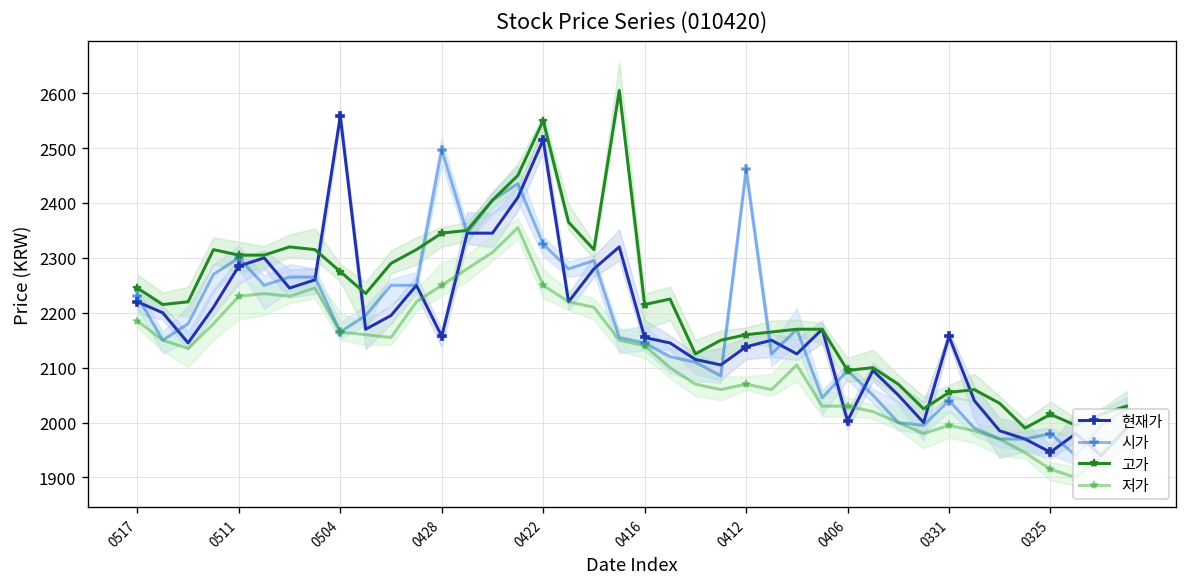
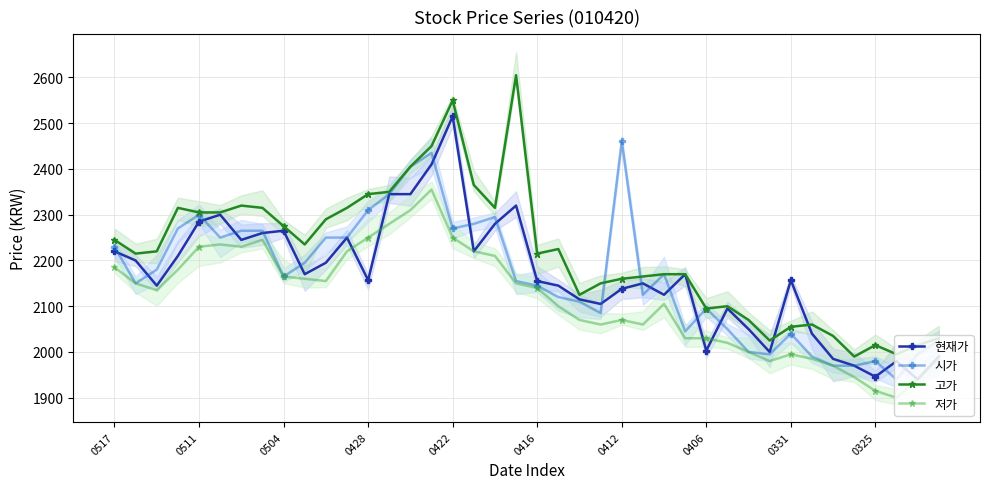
  {
    "현재가": {
      "0517": 2220,
      "0511": 2290,
-     "0504": 2560,
+     "0504": 2270,
      "0428": 2160,
      "0422": 2520,
      "0416": 2160,
      "0412": 2140,
      "0406": 2000,
      "0331": 2160,
      "0325": 1950
    },
    "시가": {
      "0517": 2230,
-     "0428": 2500,
-     "0422": 2330,
+     "0428": 2310,
+     "0422": 2270,
      "0412": 2460,
      "0331": 2040,
      "0325": 1980
    }
  }
